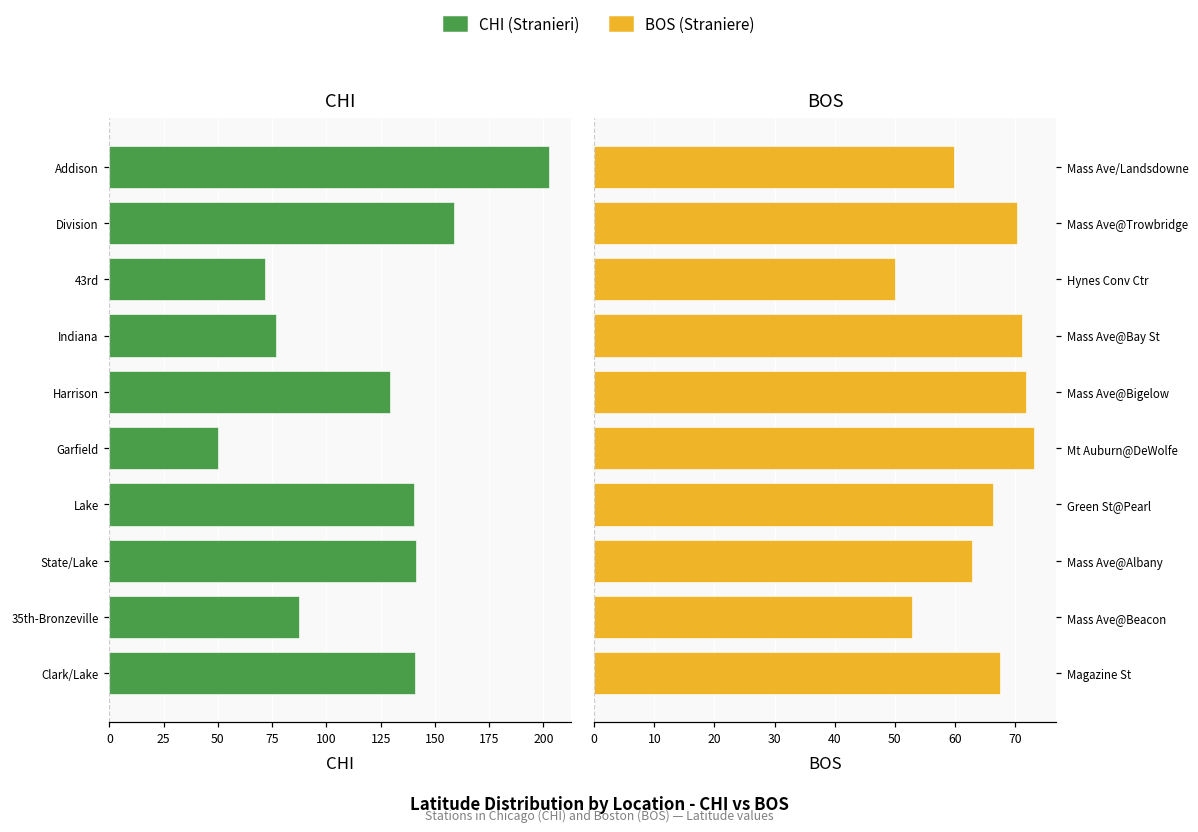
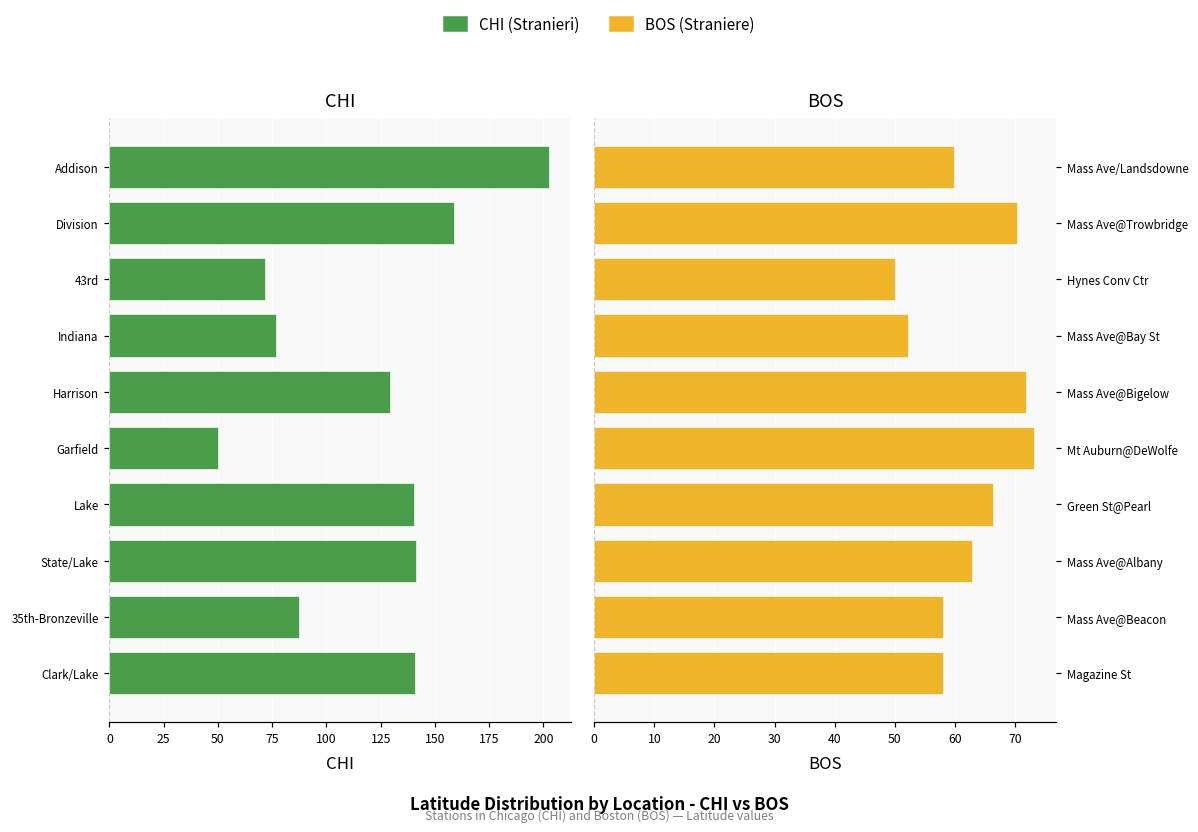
  {
    "BOS": {
      "Mass Ave/Landsdowne": 60,
      "Mass Ave@Trowbridge": 70,
      "Hynes Conv Ctr": 50,
-     "Mass Ave@Bay St": 71,
+     "Mass Ave@Bay St": 52,
      "Mass Ave@Bigelow": 72,
      "Mt Auburn@DeWolfe": 73,
      "Green St@Pearl": 66,
      "Mass Ave@Albany": 63,
-     "Mass Ave@Beacon": 53,
-     "Magazine St": 67
+     "Mass Ave@Beacon": 58,
+     "Magazine St": 58
    }
  }
